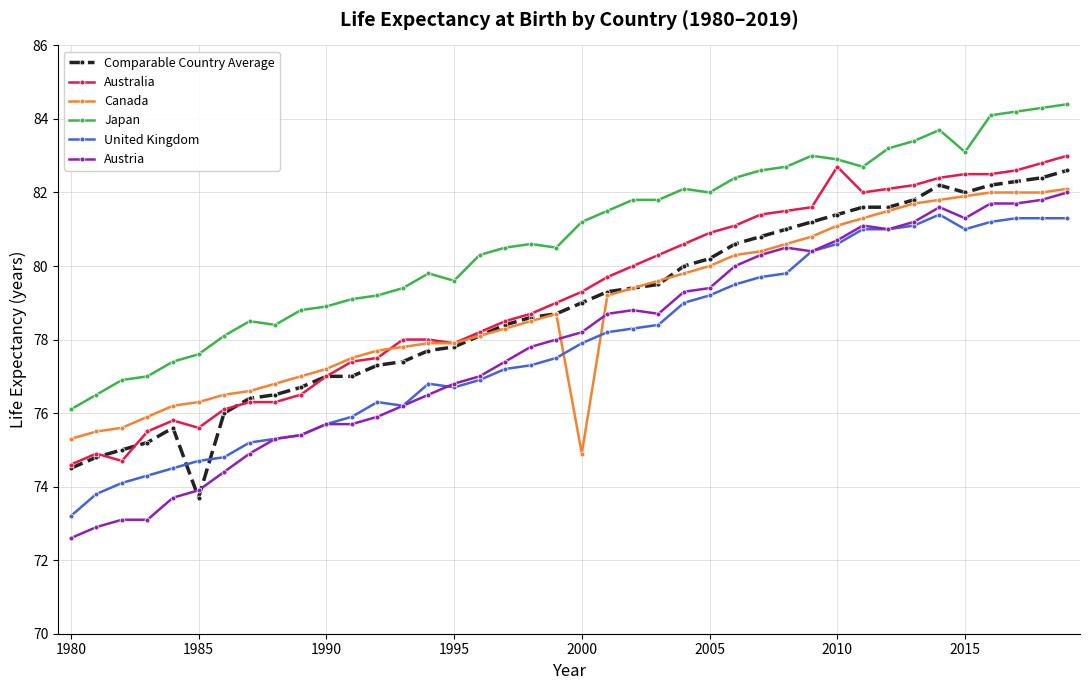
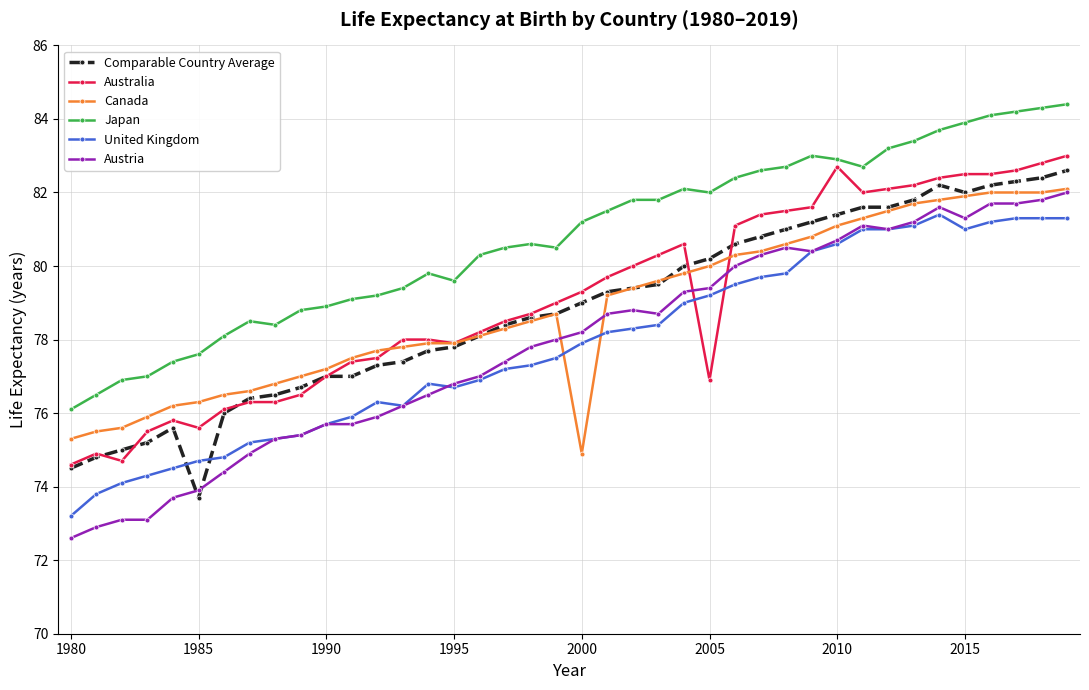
  {
    "Comparable Country Average": {
      "1980": 74.5,
      "1985": 73.7,
      "1995": 77.8,
      "2000": 79.0,
      "2005": 80.2,
      "2010": 81.4,
      "2015": 82.0
    },
    "Australia": {
      "1980": 74.6,
      "1985": 75.6,
      "2000": 79.3,
-     "2005": 80.9,
+     "2005": 76.9,
      "2010": 82.7,
      "2015": 82.5
    },
    "Canada": {
      "1980": 75.3,
      "1985": 76.3,
      "1990": 77.2,
      "2000": 74.9,
      "2005": 80.0,
      "2010": 81.1,
      "2015": 81.9
    },
    "Japan": {
      "1980": 76.1,
      "1985": 77.6,
      "1990": 78.9,
      "1995": 79.6,
      "2000": 81.2,
      "2005": 82.0,
      "2010": 82.9,
-     "2015": 83.1
+     "2015": 83.9
    },
    "United Kingdom": {
      "1980": 73.2,
      "1985": 74.7,
      "1995": 76.7,
      "2000": 77.9,
      "2005": 79.2,
      "2010": 80.6,
      "2015": 81.0
    },
    "Austria": {
      "1980": 72.6,
      "1985": 73.9,
      "1995": 76.8,
      "2000": 78.2,
      "2005": 79.4,
      "2010": 80.7,
      "2015": 81.3
    }
  }
